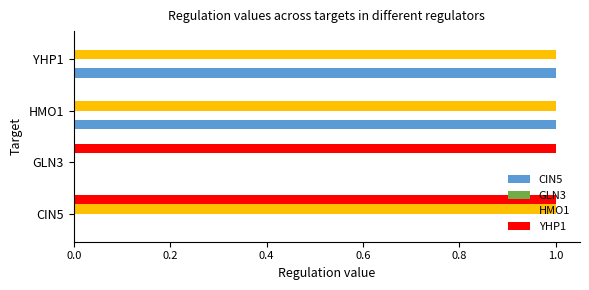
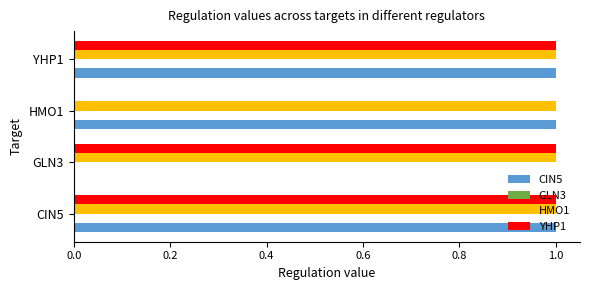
  {
    "CIN5": {
      "YHP1": 1,
      "HMO1": 1,
      "GLN3": 0,
-     "CIN5": 0
+     "CIN5": 1
    },
    "GLN3": {
      "YHP1": 0,
      "HMO1": 0,
      "GLN3": 0,
      "CIN5": 0
    },
    "HMO1": {
      "YHP1": 1,
      "HMO1": 1,
-     "GLN3": 0,
+     "GLN3": 1,
      "CIN5": 1
    },
    "YHP1": {
-     "YHP1": 0,
+     "YHP1": 1,
      "HMO1": 0,
      "GLN3": 1,
      "CIN5": 1
    }
  }
